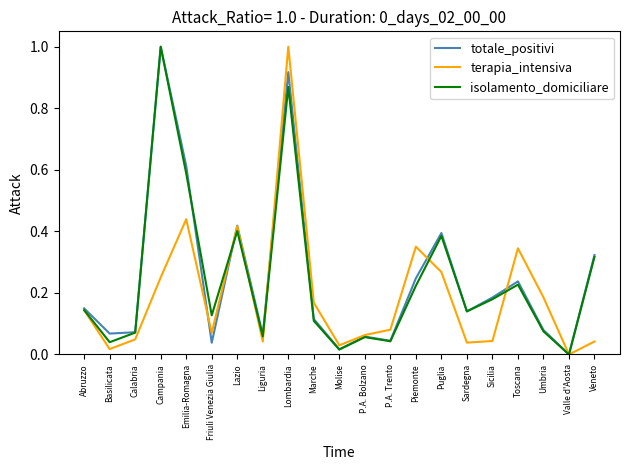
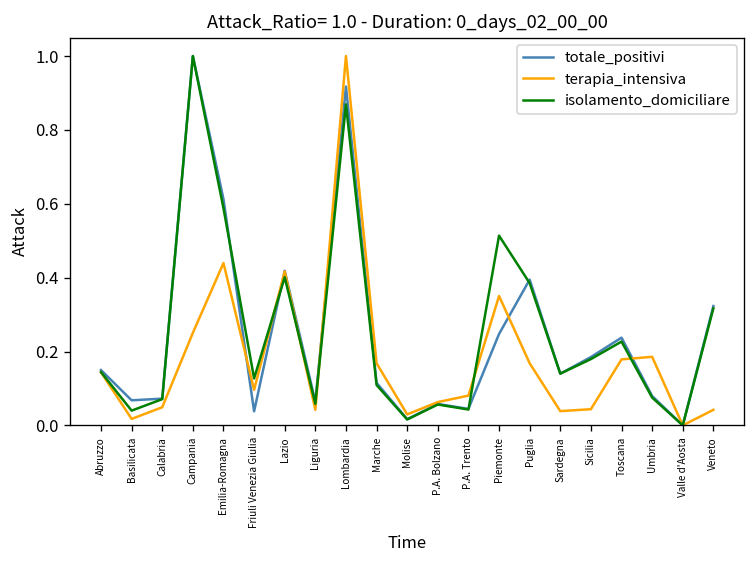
  {
    "totale_positivi": {
      "Basilicata": 0.07,
      "Emilia-Romagna": 0.61,
      "Friuli Venezia Giulia": 0.04,
      "Lombardia": 0.92,
      "Piemonte": 0.25,
      "Puglia": 0.39,
      "Toscana": 0.24
    },
    "terapia_intensiva": {
      "Basilicata": 0.02,
      "Calabria": 0.05,
      "Campania": 0.25,
      "Emilia-Romagna": 0.44,
-     "Friuli Venezia Giulia": 0.07,
+     "Friuli Venezia Giulia": 0.10,
      "Liguria": 0.04,
      "Lombardia": 1.00,
      "Marche": 0.17,
      "Molise": 0.03,
      "P.A. Trento": 0.08,
      "Piemonte": 0.35,
-     "Puglia": 0.27,
+     "Puglia": 0.17,
      "Sardegna": 0.04,
      "Sicilia": 0.04,
-     "Toscana": 0.35,
+     "Toscana": 0.18,
      "Umbria": 0.19,
      "Veneto": 0.04
    },
    "isolamento_domiciliare": {
      "Basilicata": 0.04,
      "Emilia-Romagna": 0.59,
      "Friuli Venezia Giulia": 0.13,
      "Lazio": 0.40,
      "Lombardia": 0.87,
-     "Piemonte": 0.22,
+     "Piemonte": 0.51,
      "Puglia": 0.39,
      "Toscana": 0.23
    }
  }
